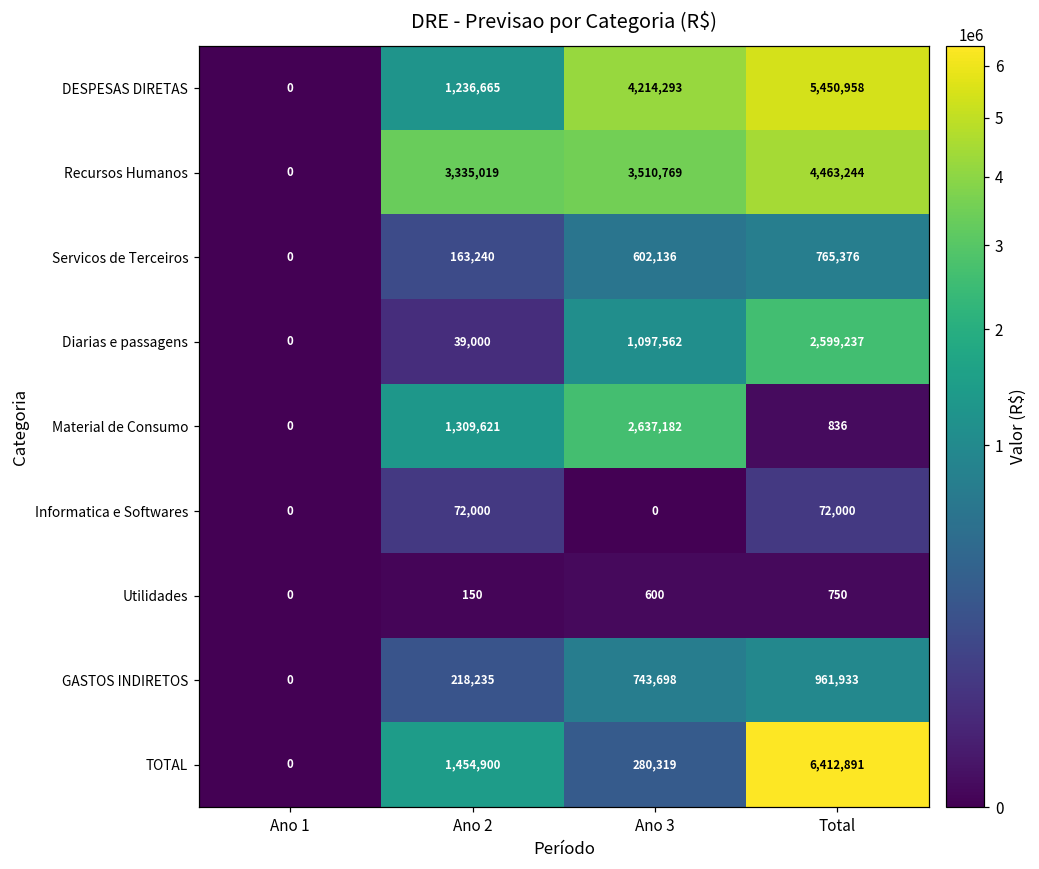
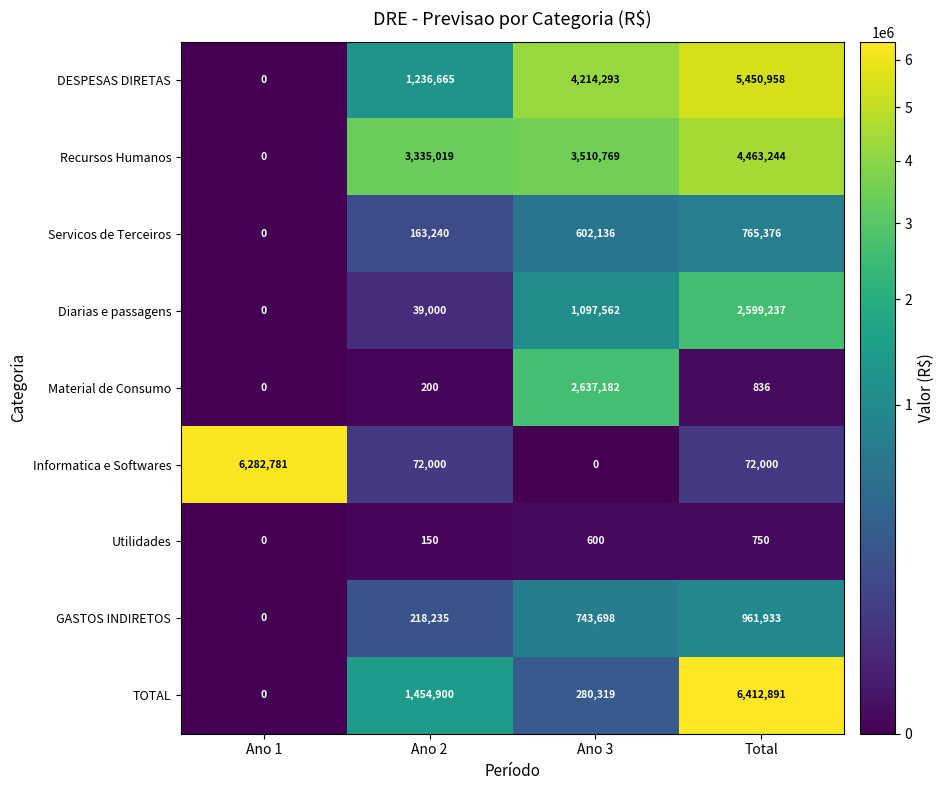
  {
    "DESPESAS DIRETAS": {
      "Ano 1": "0",
      "Ano 2": "1,236,665",
      "Ano 3": "4,214,293",
      "Total": "5,450,958"
    },
    "Recursos Humanos": {
      "Ano 1": "0",
      "Ano 2": "3,335,019",
      "Ano 3": "3,510,769",
      "Total": "4,463,244"
    },
    "Servicos de Terceiros": {
      "Ano 1": "0",
      "Ano 2": "163,240",
      "Ano 3": "602,136",
      "Total": "765,376"
    },
    "Diarias e passagens": {
      "Ano 1": "0",
      "Ano 2": "39,000",
      "Ano 3": "1,097,562",
      "Total": "2,599,237"
    },
    "Material de Consumo": {
      "Ano 1": "0",
-     "Ano 2": "1,309,621",
+     "Ano 2": "200",
      "Ano 3": "2,637,182",
      "Total": "836"
    },
    "Informatica e Softwares": {
-     "Ano 1": "0",
+     "Ano 1": "6,282,781",
      "Ano 2": "72,000",
      "Ano 3": "0",
      "Total": "72,000"
    },
    "Utilidades": {
      "Ano 1": "0",
      "Ano 2": "150",
      "Ano 3": "600",
      "Total": "750"
    },
    "GASTOS INDIRETOS": {
      "Ano 1": "0",
      "Ano 2": "218,235",
      "Ano 3": "743,698",
      "Total": "961,933"
    },
    "TOTAL": {
      "Ano 1": "0",
      "Ano 2": "1,454,900",
      "Ano 3": "280,319",
      "Total": "6,412,891"
    }
  }
